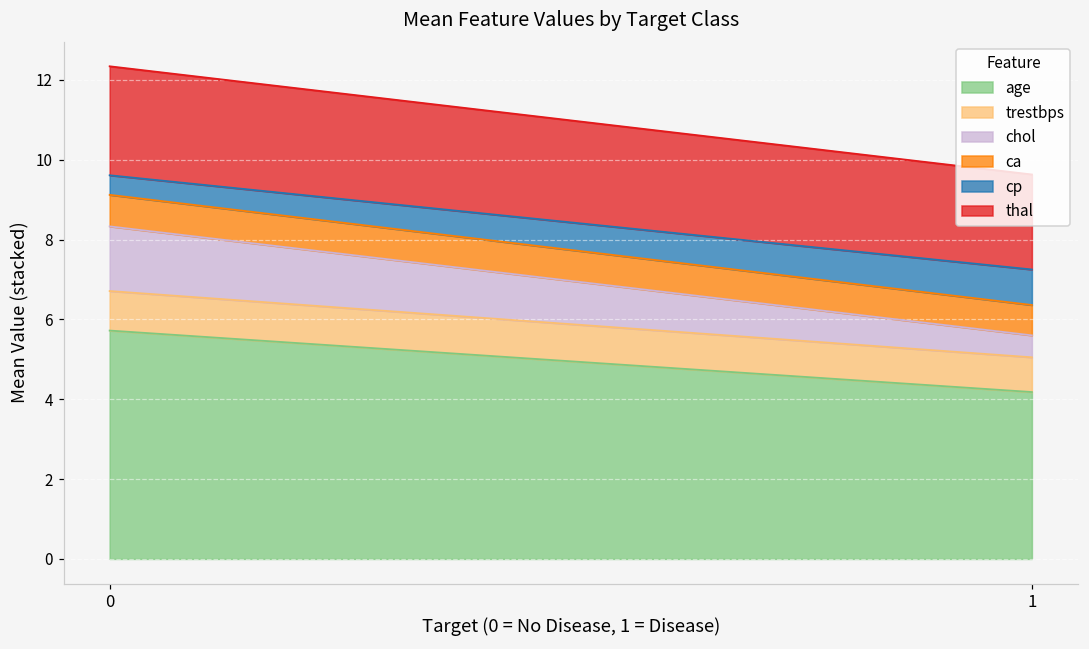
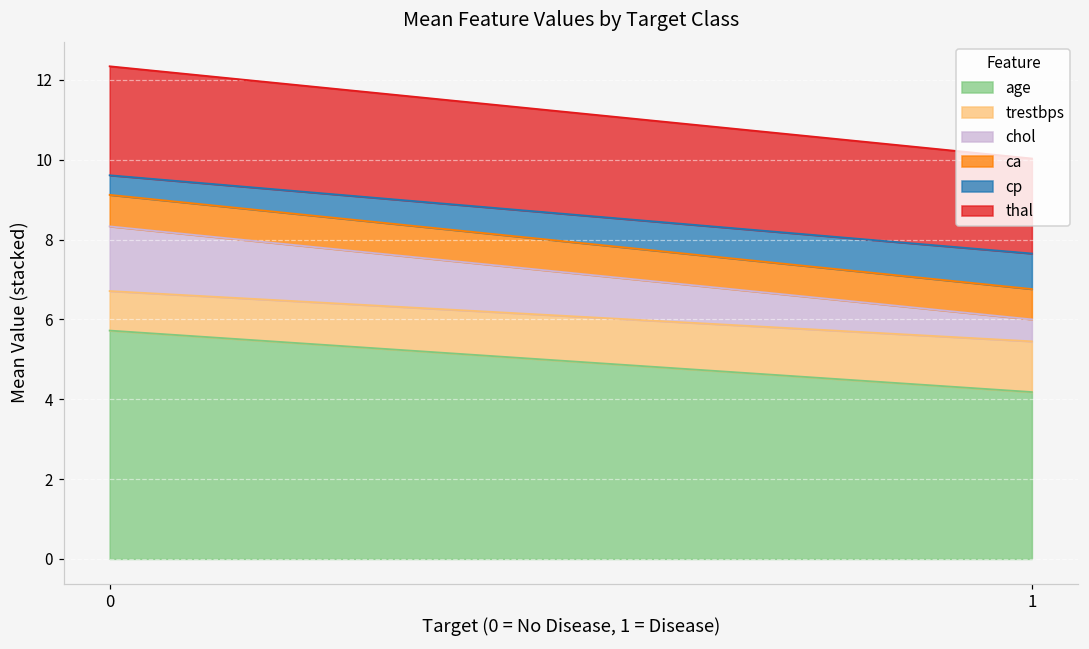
  {
    "age": {
      "0": 5.7,
      "1": 4.2
    },
    "trestbps": {
      "0": 1.0,
-     "1": 0.9
+     "1": 1.3
    },
    "chol": {
      "0": 1.6,
      "1": 0.5
    },
    "ca": {
      "0": 0.8,
      "1": 0.8
    },
    "cp": {
      "0": 0.5,
      "1": 0.9
    },
    "thal": {
      "0": 2.7
    }
  }
